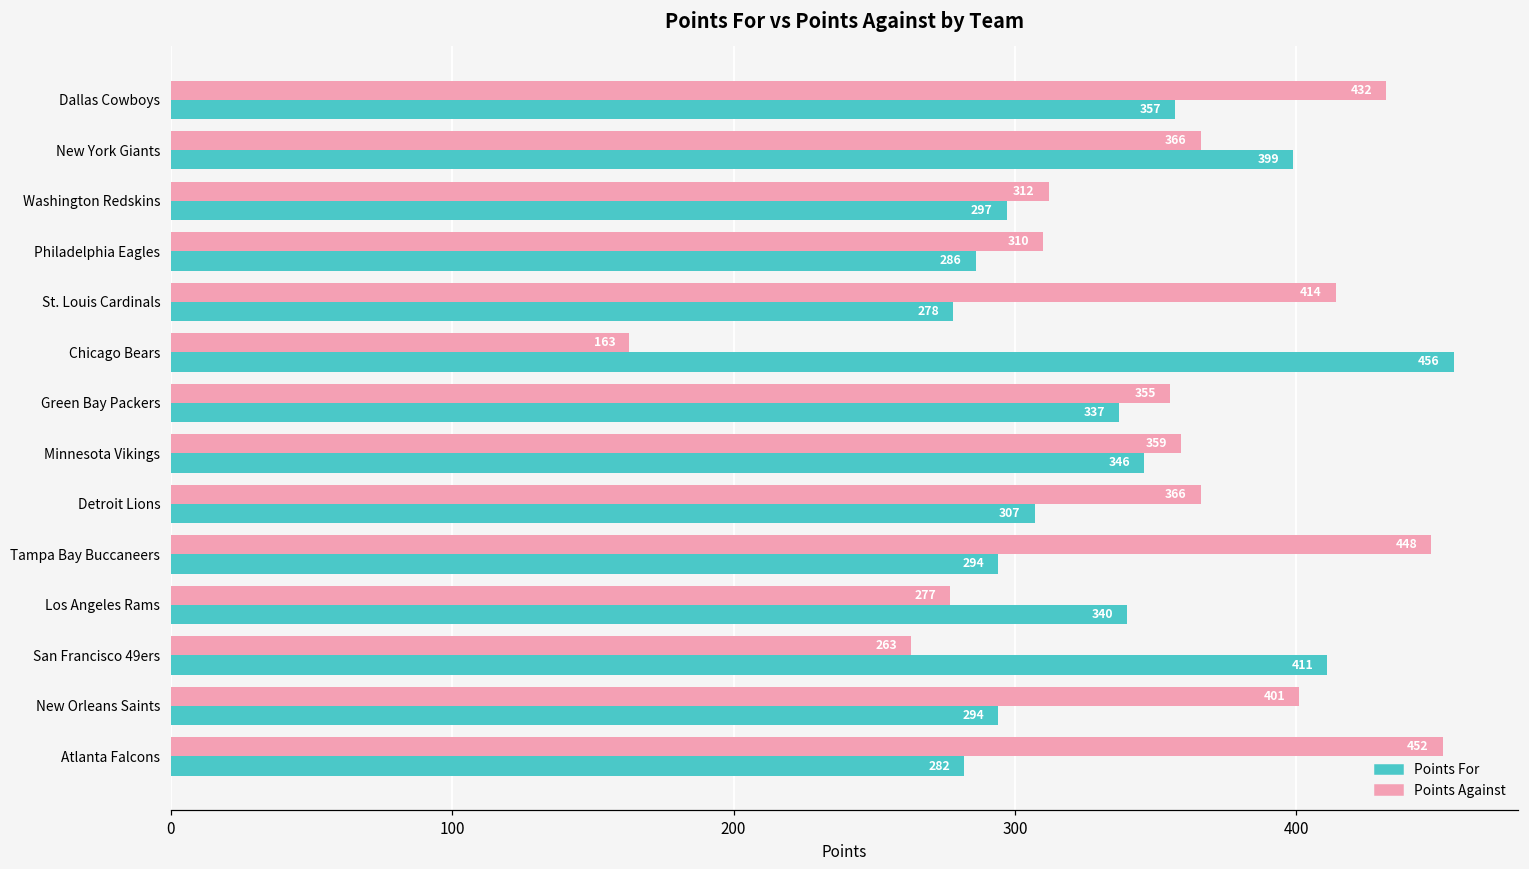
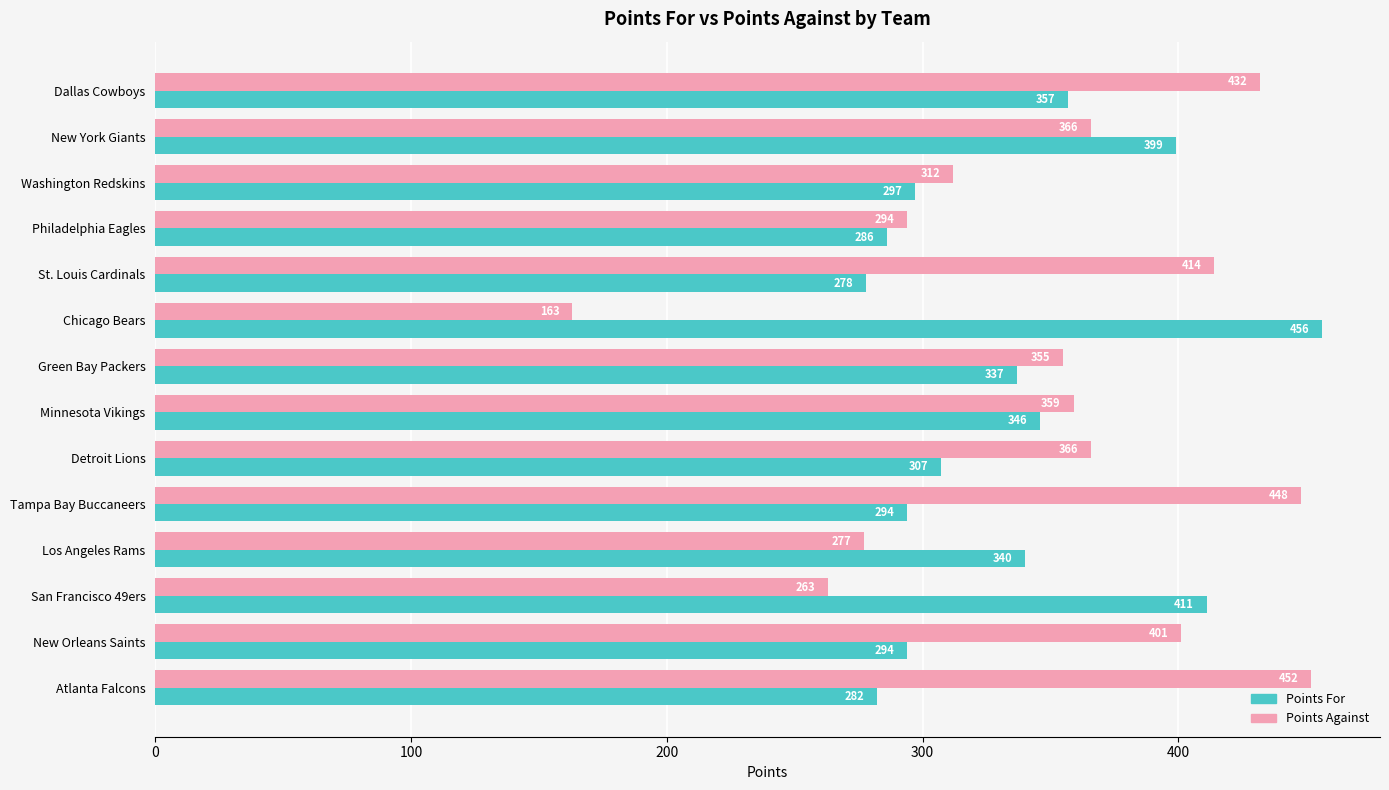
  {
    "Points For": {
      "Dallas Cowboys": 357,
      "New York Giants": 399,
      "Washington Redskins": 297,
      "Philadelphia Eagles": 286,
      "St. Louis Cardinals": 278,
      "Chicago Bears": 456,
      "Green Bay Packers": 337,
      "Minnesota Vikings": 346,
      "Detroit Lions": 307,
      "Tampa Bay Buccaneers": 294,
      "Los Angeles Rams": 340,
      "San Francisco 49ers": 411,
      "New Orleans Saints": 294,
      "Atlanta Falcons": 282
    },
    "Points Against": {
      "Dallas Cowboys": 432,
      "New York Giants": 366,
      "Washington Redskins": 312,
-     "Philadelphia Eagles": 310,
+     "Philadelphia Eagles": 294,
      "St. Louis Cardinals": 414,
      "Chicago Bears": 163,
      "Green Bay Packers": 355,
      "Minnesota Vikings": 359,
      "Detroit Lions": 366,
      "Tampa Bay Buccaneers": 448,
      "Los Angeles Rams": 277,
      "San Francisco 49ers": 263,
      "New Orleans Saints": 401,
      "Atlanta Falcons": 452
    }
  }
